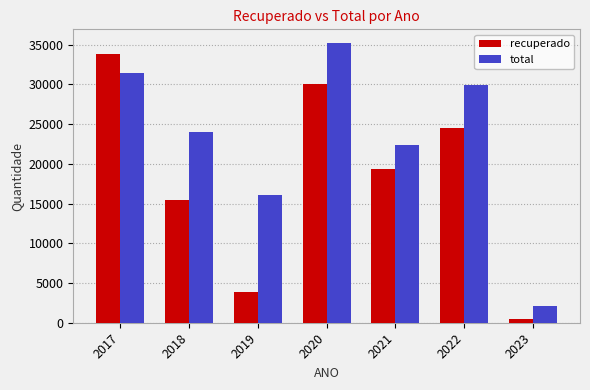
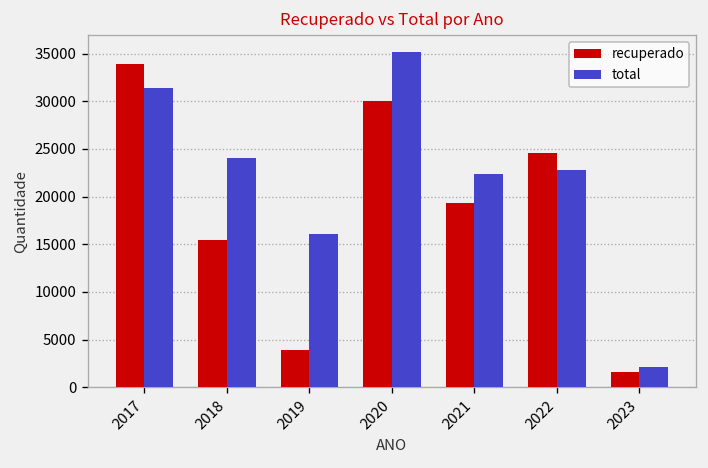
  {
    "recuperado": {
      "2017": 34000,
      "2018": 15000,
      "2019": 4000,
      "2020": 30000,
      "2021": 19000,
      "2022": 25000,
-     "2023": 1000
+     "2023": 2000
    },
    "total": {
      "2017": 31000,
      "2018": 24000,
      "2019": 16000,
      "2020": 35000,
      "2021": 22000,
-     "2022": 30000,
+     "2022": 23000,
      "2023": 2000
    }
  }
